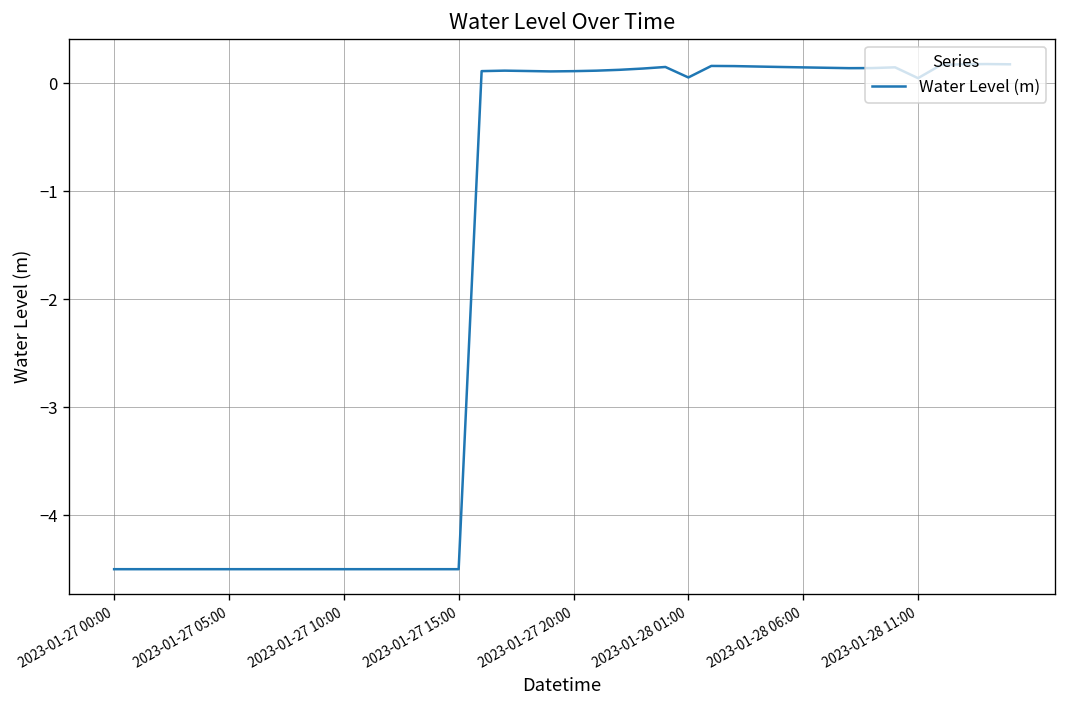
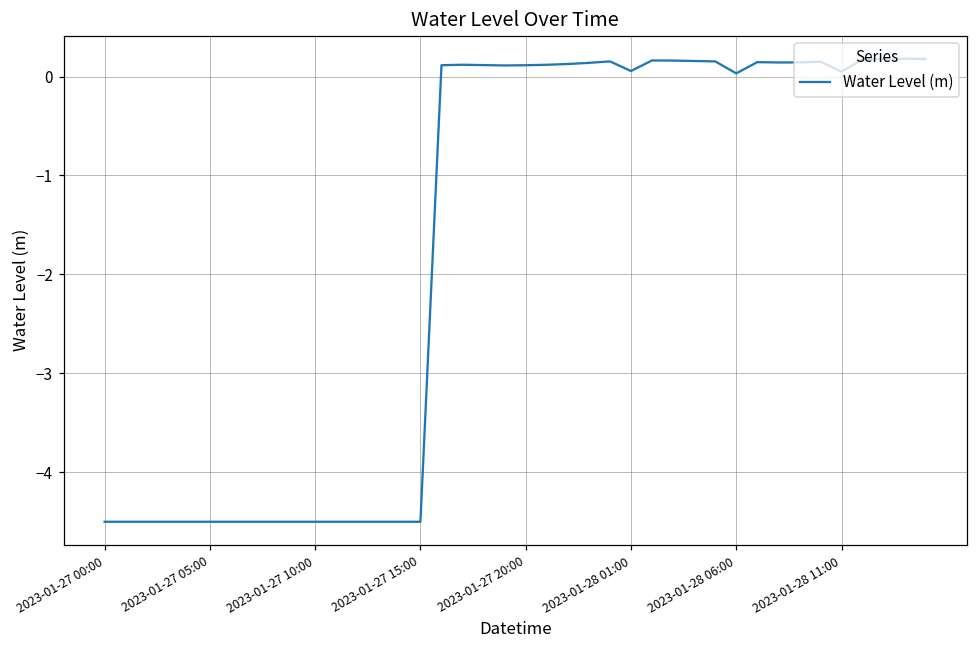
  {
    "2023-01-27 00:00": -4.5,
    "2023-01-27 05:00": -4.5,
    "2023-01-27 10:00": -4.5,
    "2023-01-27 15:00": -4.5,
    "2023-01-27 20:00": 0.1,
    "2023-01-28 01:00": 0.1,
-   "2023-01-28 06:00": 0.1
+   "2023-01-28 06:00": 0.0
  }
